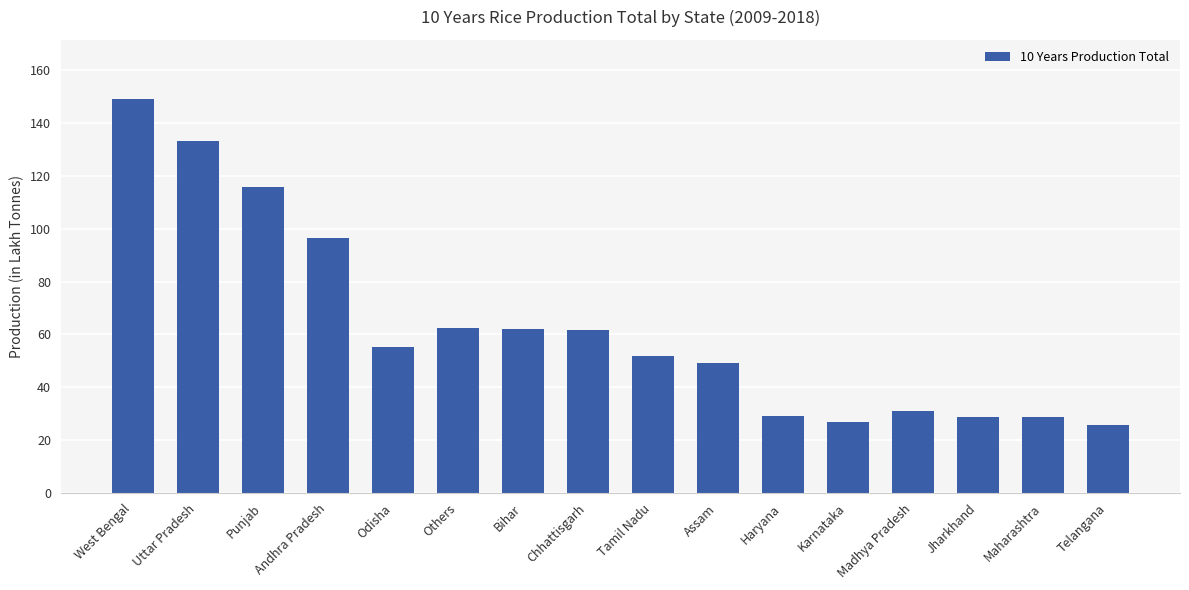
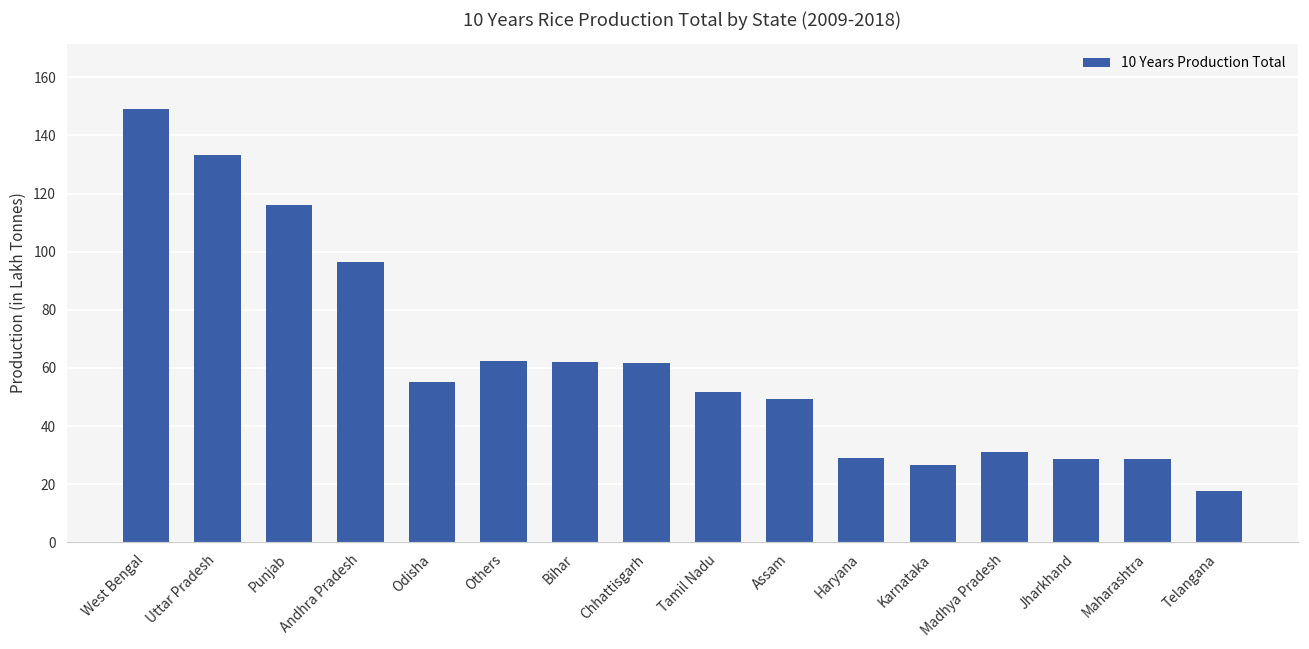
  {
    "West Bengal": 149,
    "Uttar Pradesh": 133,
    "Punjab": 116,
    "Andhra Pradesh": 96,
    "Odisha": 55,
    "Others": 63,
    "Bihar": 62,
    "Chhattisgarh": 62,
    "Tamil Nadu": 52,
    "Assam": 49,
    "Haryana": 29,
    "Karnataka": 27,
    "Madhya Pradesh": 31,
    "Jharkhand": 29,
    "Maharashtra": 29,
-   "Telangana": 26
+   "Telangana": 18
  }
